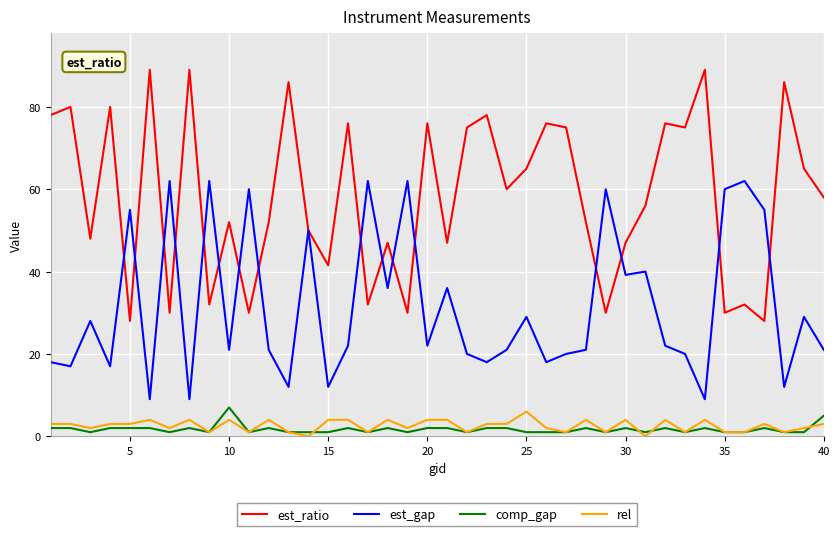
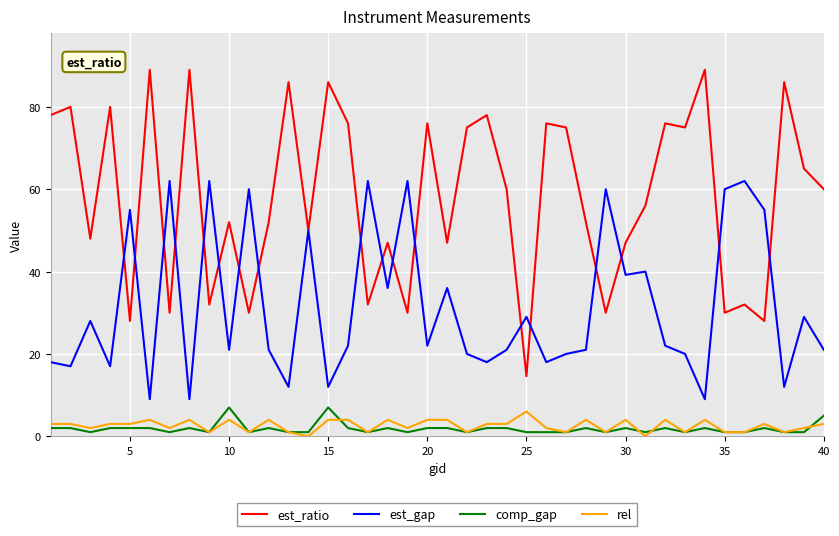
  {
    "est_ratio": {
      "5": 28,
      "10": 52,
-     "15": 42,
+     "15": 86,
      "20": 76,
-     "25": 65,
+     "25": 15,
      "30": 47,
      "35": 30,
-     "40": 58
+     "40": 60
    },
    "est_gap": {
      "5": 55,
      "10": 21,
      "15": 12,
      "20": 22,
      "25": 29,
      "30": 39,
      "35": 60,
      "40": 21
    },
    "comp_gap": {
      "5": 2,
      "10": 7,
-     "15": 1,
+     "15": 7,
      "20": 2,
      "25": 1,
      "30": 2,
      "40": 5
    },
    "rel": {
      "5": 3,
      "10": 4,
      "15": 4,
      "20": 4,
      "25": 6,
      "30": 4,
      "40": 3
    }
  }
